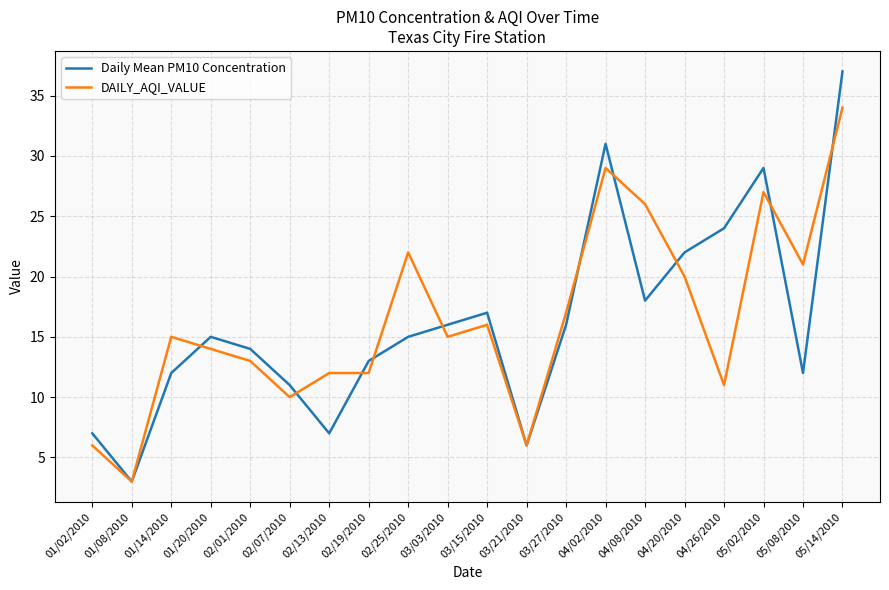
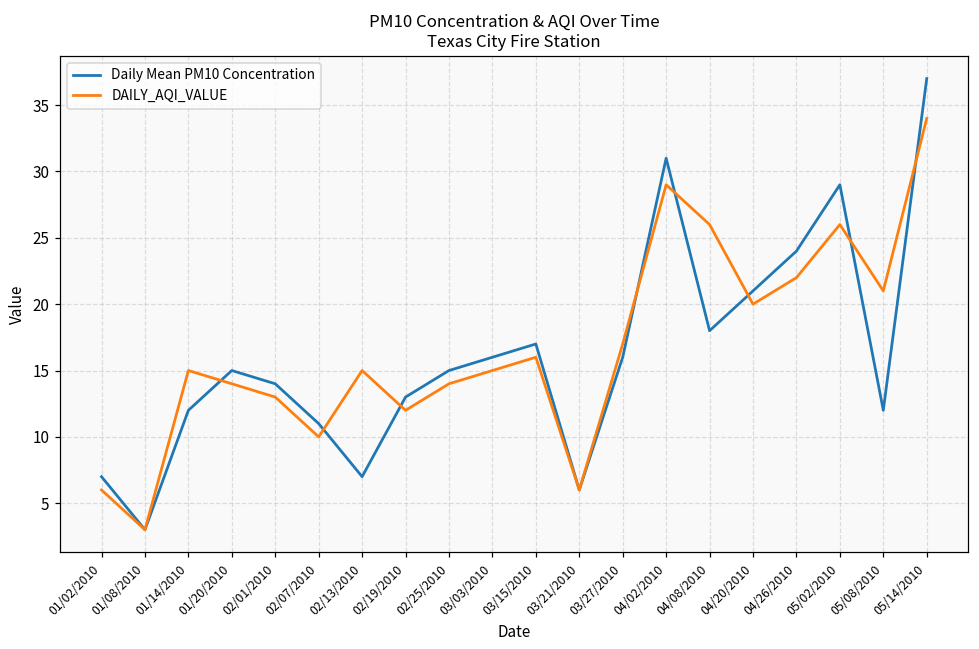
  {
    "Daily Mean PM10 Concentration": {
      "01/02/2010": 7,
      "01/14/2010": 12,
      "01/20/2010": 15,
      "02/01/2010": 14,
      "02/07/2010": 11,
      "02/13/2010": 7,
      "02/19/2010": 13,
      "02/25/2010": 15,
      "03/03/2010": 16,
      "03/15/2010": 17,
      "03/27/2010": 16,
      "04/02/2010": 31,
      "04/08/2010": 18,
-     "04/20/2010": 22,
+     "04/20/2010": 21,
      "04/26/2010": 24,
      "05/02/2010": 29,
      "05/08/2010": 12,
      "05/14/2010": 37
    },
    "DAILY_AQI_VALUE": {
      "01/02/2010": 6,
      "01/14/2010": 15,
      "01/20/2010": 14,
      "02/01/2010": 13,
      "02/07/2010": 10,
-     "02/13/2010": 12,
+     "02/13/2010": 15,
      "02/19/2010": 12,
-     "02/25/2010": 22,
+     "02/25/2010": 14,
      "03/03/2010": 15,
      "03/15/2010": 16,
      "03/27/2010": 17,
      "04/02/2010": 29,
      "04/08/2010": 26,
      "04/20/2010": 20,
-     "04/26/2010": 11,
-     "05/02/2010": 27,
+     "04/26/2010": 22,
+     "05/02/2010": 26,
      "05/08/2010": 21,
      "05/14/2010": 34
    }
  }
